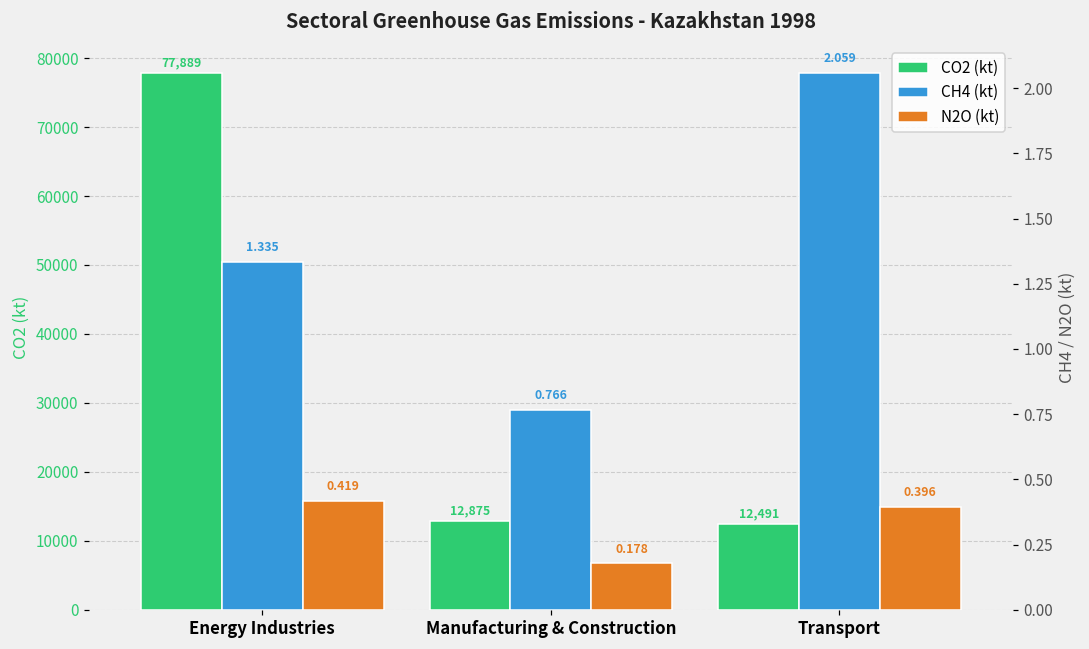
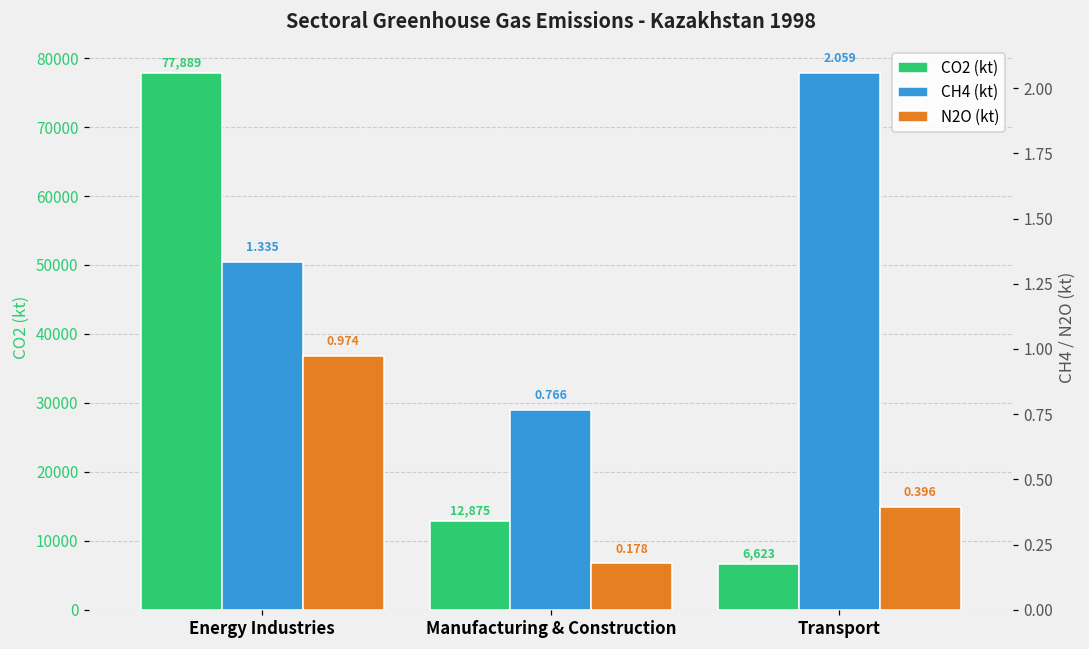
  {
    "CO2 (kt)": {
      "Energy Industries": "77,889",
      "Manufacturing & Construction": "12,875",
-     "Transport": "12,491"
+     "Transport": "6,623"
    },
    "CH4 (kt)": {
      "Energy Industries": "1.335",
      "Manufacturing & Construction": "0.766",
      "Transport": "2.059"
    },
    "N2O (kt)": {
-     "Energy Industries": "0.419",
+     "Energy Industries": "0.974",
      "Manufacturing & Construction": "0.178",
      "Transport": "0.396"
    }
  }
